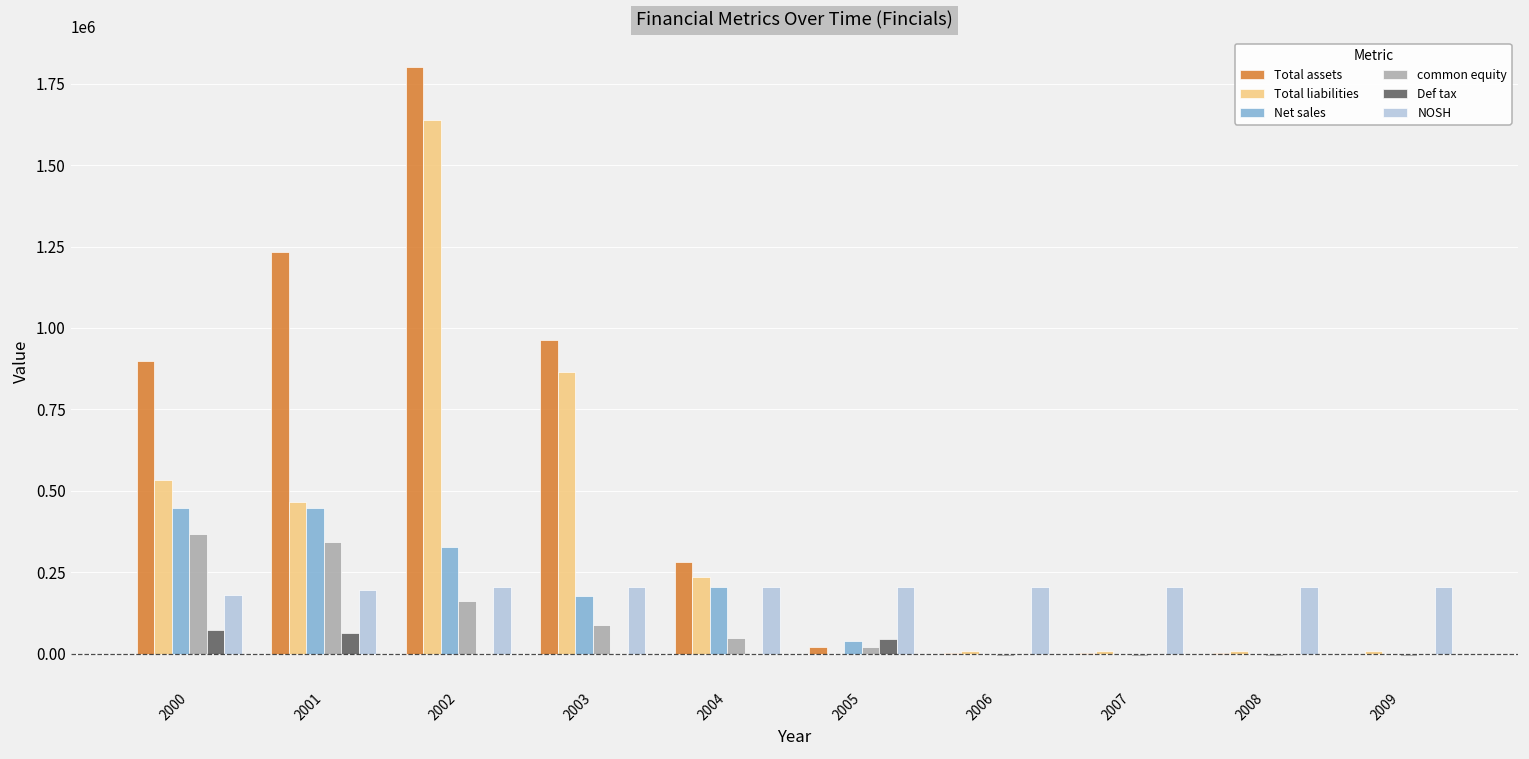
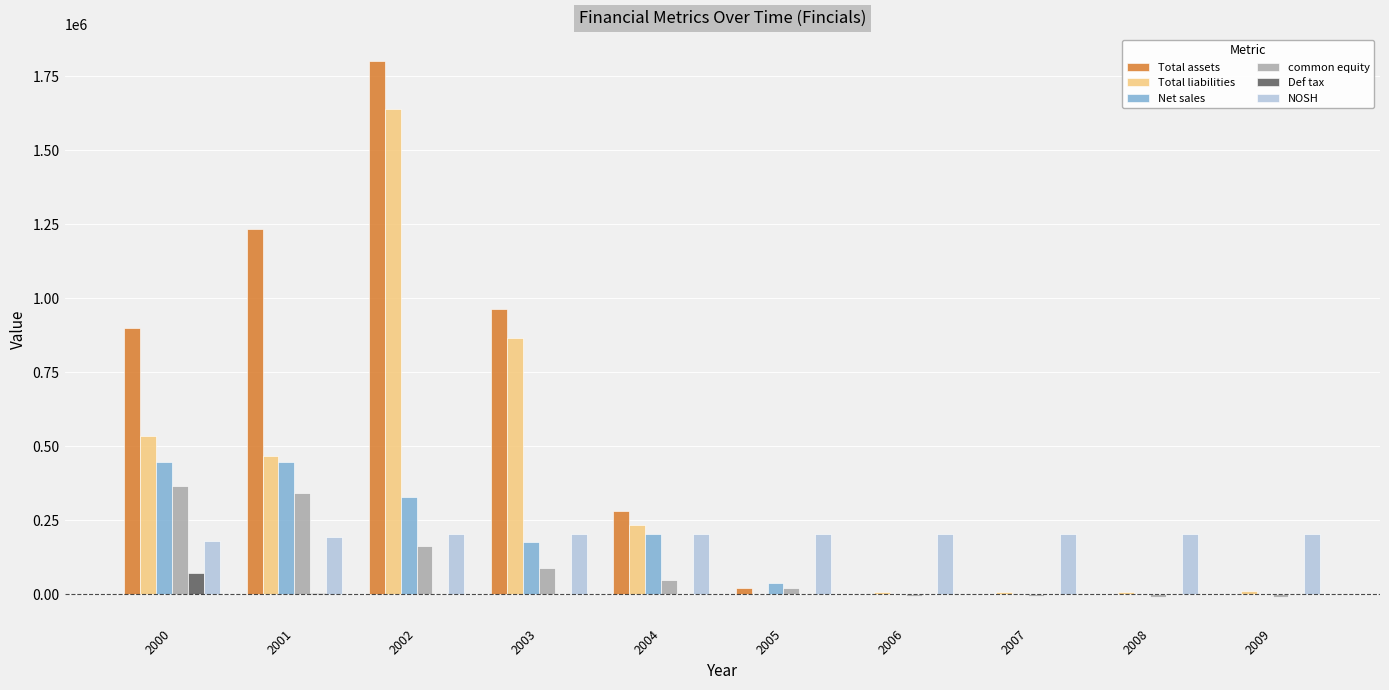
  {
    "Total assets": {
      "2000": 900000,
      "2001": 1230000,
      "2002": 1800000,
      "2003": 960000,
      "2004": 280000,
      "2005": 20000
    },
    "Total liabilities": {
      "2000": 530000,
      "2001": 470000,
      "2002": 1640000,
      "2003": 860000,
      "2004": 230000,
      "2005": 0,
      "2009": 10000
    },
    "common equity": {
      "2000": 370000,
      "2001": 340000,
      "2002": 160000,
      "2003": 90000,
      "2004": 50000,
      "2005": 20000,
      "2009": -10000
    },
    "Def tax": {
      "2000": 70000,
-     "2001": 60000,
-     "2005": 40000,
+     "2001": 0,
+     "2005": 0,
      "2006": 0,
      "2007": 0,
      "2008": 0,
      "2009": 0
    }
  }
